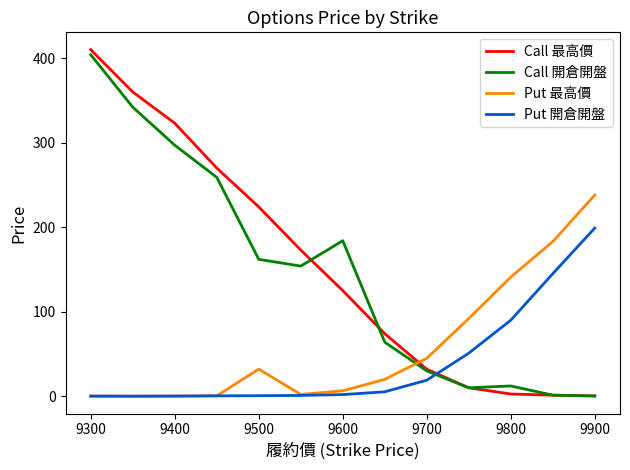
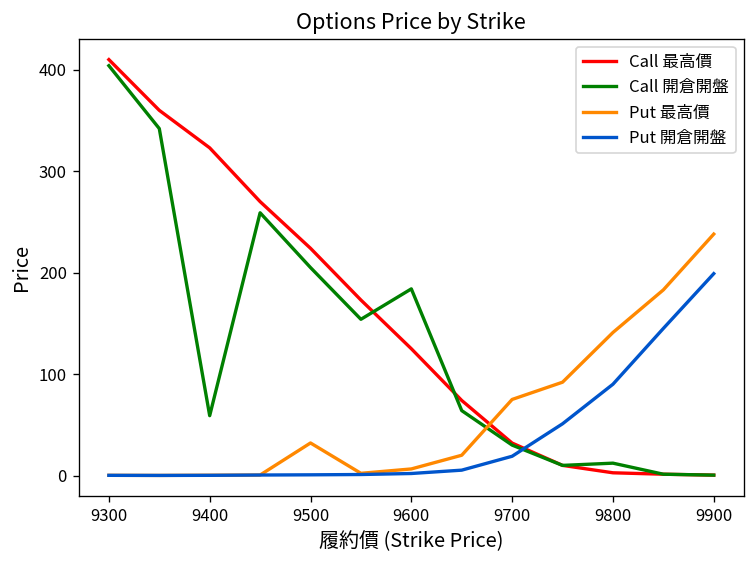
  {
    "Call 最高價": {
      "9300": 410,
      "9400": 320,
      "9500": 220,
      "9600": 130,
      "9800": 0
    },
    "Call 開倉開盤": {
      "9300": 400,
-     "9400": 300,
-     "9500": 160,
+     "9400": 60,
+     "9500": 210,
      "9600": 180,
      "9800": 10
    },
    "Put 最高價": {
      "9500": 30,
      "9600": 10,
-     "9700": 50,
+     "9700": 80,
      "9800": 140,
      "9900": 240
    },
    "Put 開倉開盤": {
      "9500": 0,
      "9600": 0,
      "9700": 20,
      "9800": 90,
      "9900": 200
    }
  }
